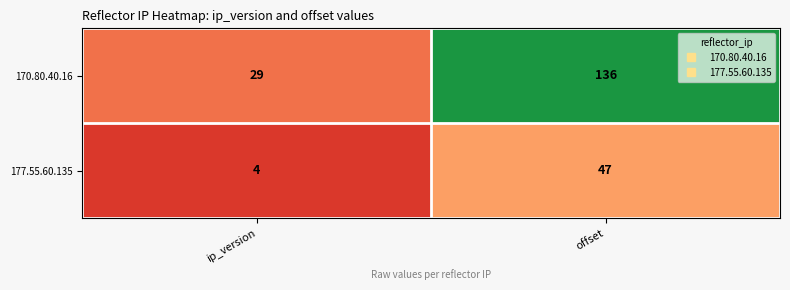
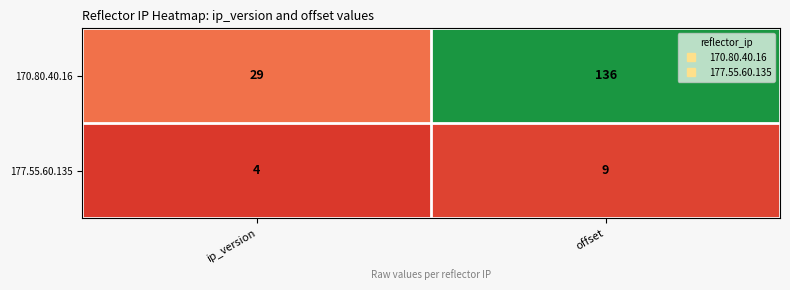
  {
    "170.80.40.16": {
      "ip_version": 29,
      "offset": 136
    },
    "177.55.60.135": {
      "ip_version": 4,
-     "offset": 47
+     "offset": 9
    }
  }
